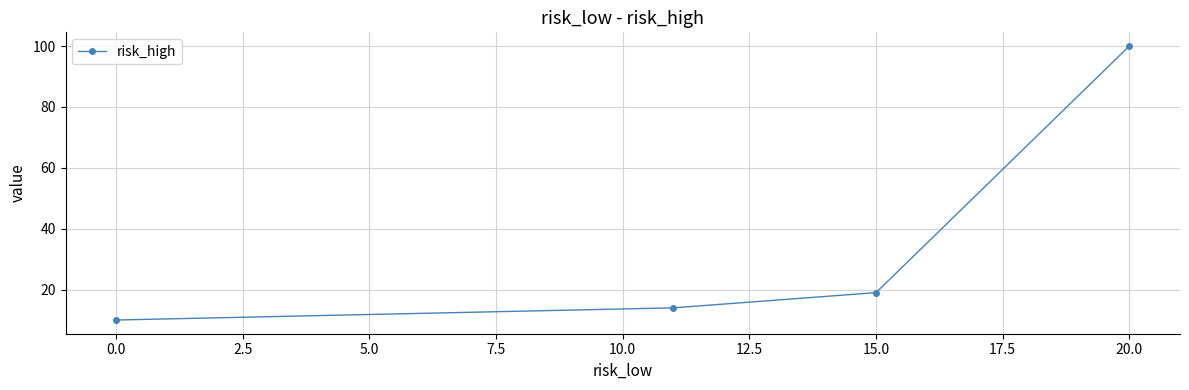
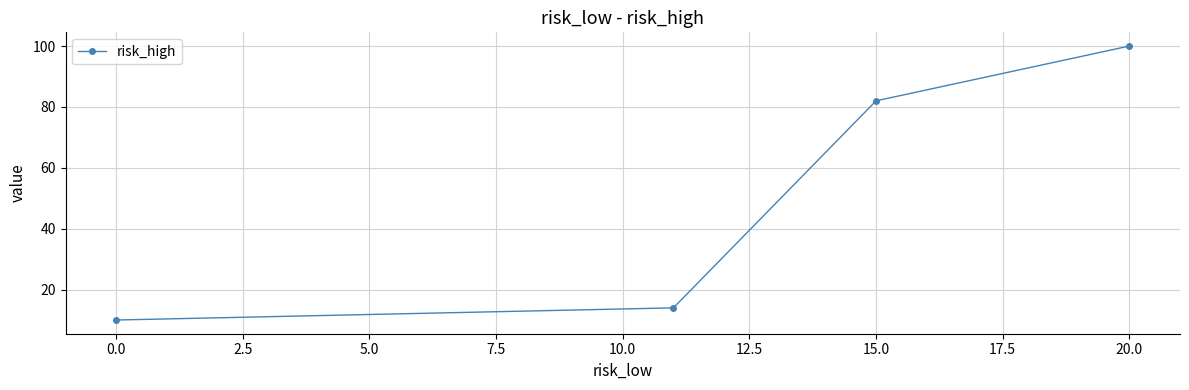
  {
    "0.0": 10,
-   "15.0": 19,
+   "15.0": 82,
    "20.0": 100
  }
